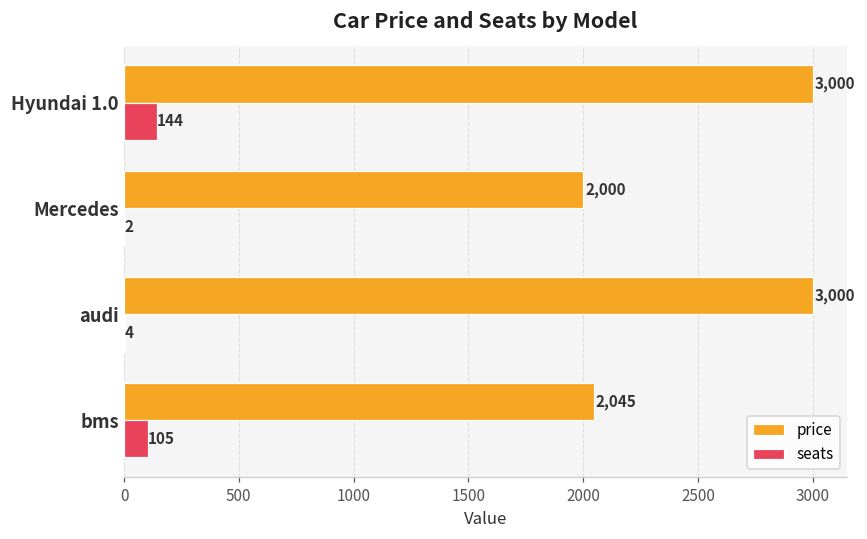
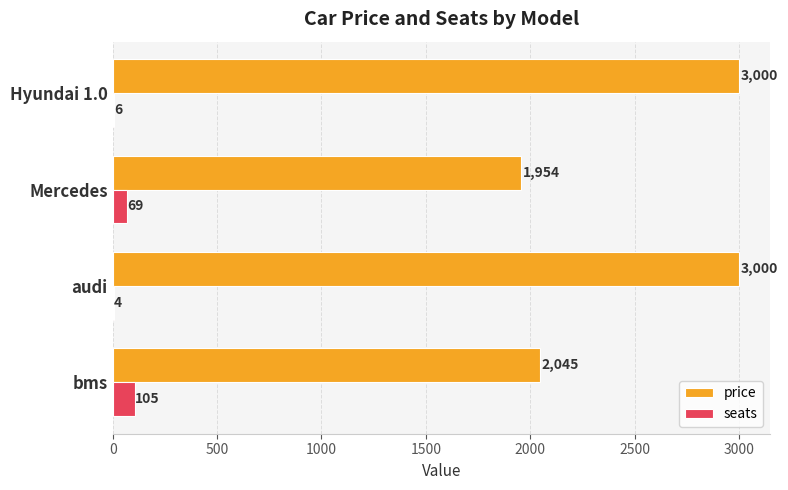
  {
    "price": {
      "Hyundai 1.0": "3,000",
-     "Mercedes": "2,000",
+     "Mercedes": "1,954",
      "audi": "3,000",
      "bms": "2,045"
    },
    "seats": {
-     "Hyundai 1.0": "144",
-     "Mercedes": "2",
+     "Hyundai 1.0": "6",
+     "Mercedes": "69",
      "audi": "4",
      "bms": "105"
    }
  }
